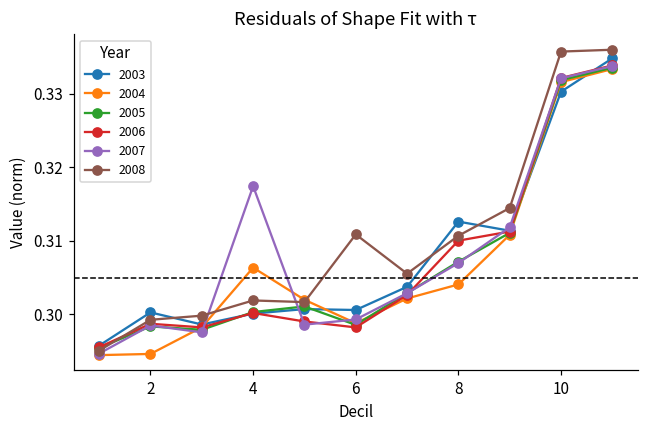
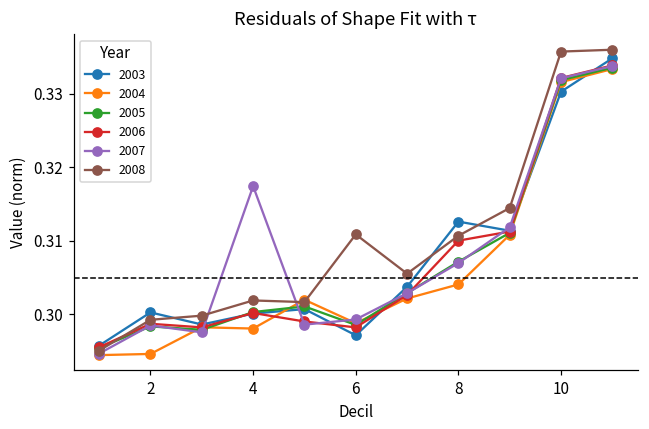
  {
    "2003": {
      "2": 0.300,
-     "6": 0.301,
+     "6": 0.297,
      "8": 0.313,
      "10": 0.330
    },
    "2004": {
      "2": 0.295,
-     "4": 0.306,
+     "4": 0.298,
      "8": 0.304
    },
    "2006": {
      "8": 0.310
    },
    "2007": {
      "4": 0.317,
      "6": 0.299
    },
    "2008": {
      "2": 0.299,
      "4": 0.302,
      "6": 0.311,
      "8": 0.311,
      "10": 0.336
    }
  }
